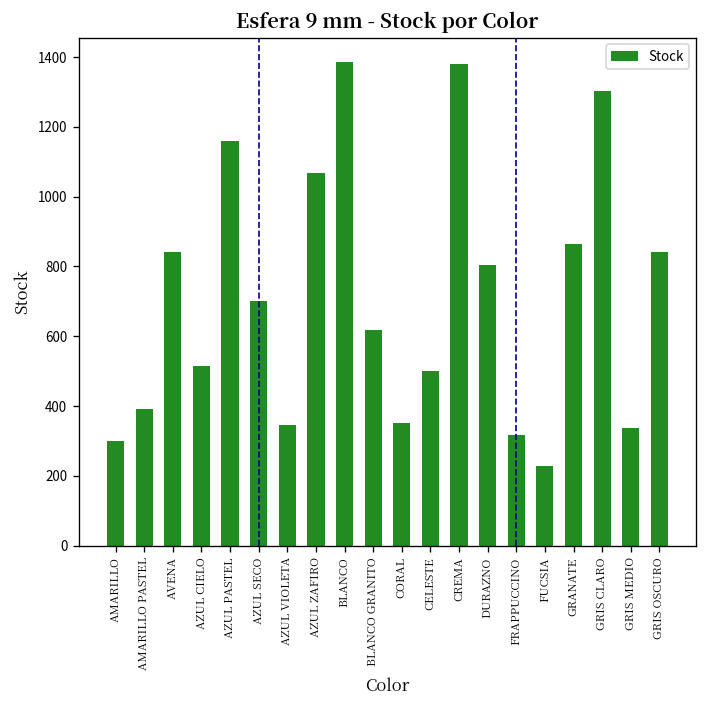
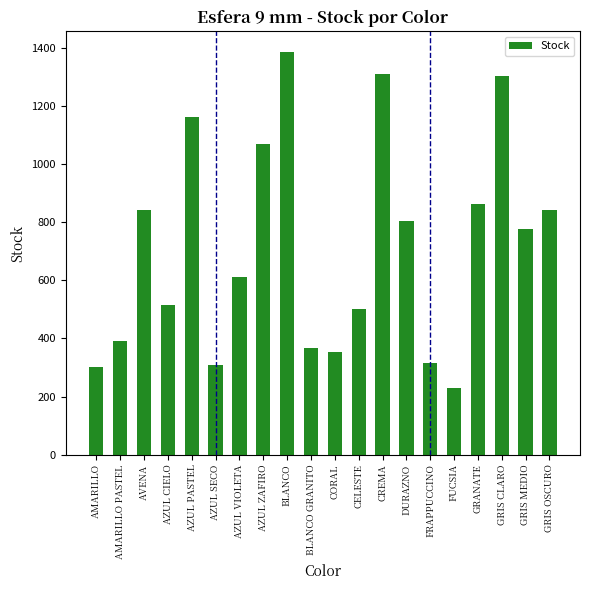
  {
    "AMARILLO": 300,
    "AMARILLO PASTEL": 390,
    "AVENA": 840,
    "AZUL CIELO": 520,
    "AZUL PASTEL": 1160,
-   "AZUL SECO": 700,
-   "AZUL VIOLETA": 350,
+   "AZUL SECO": 310,
+   "AZUL VIOLETA": 610,
    "AZUL ZAFIRO": 1070,
    "BLANCO": 1390,
-   "BLANCO GRANITO": 620,
+   "BLANCO GRANITO": 370,
    "CORAL": 350,
    "CELESTE": 500,
-   "CREMA": 1380,
+   "CREMA": 1310,
    "DURAZNO": 810,
    "FRAPPUCCINO": 320,
    "FUCSIA": 230,
    "GRANATE": 860,
    "GRIS CLARO": 1300,
-   "GRIS MEDIO": 340,
+   "GRIS MEDIO": 780,
    "GRIS OSCURO": 840
  }
